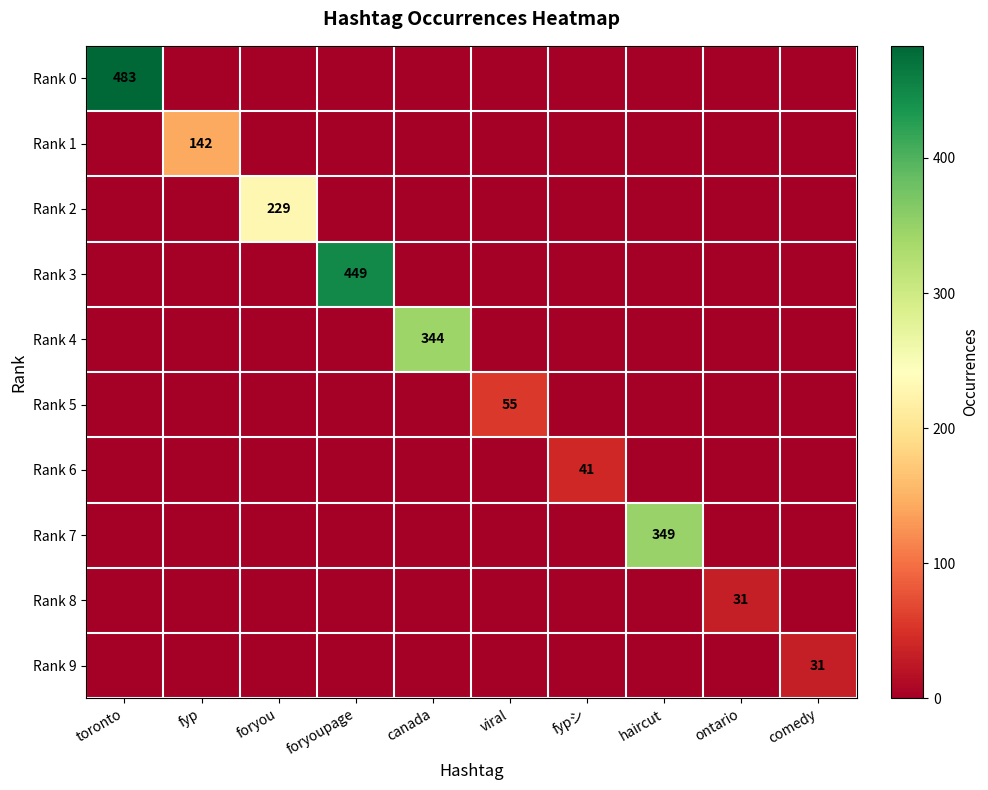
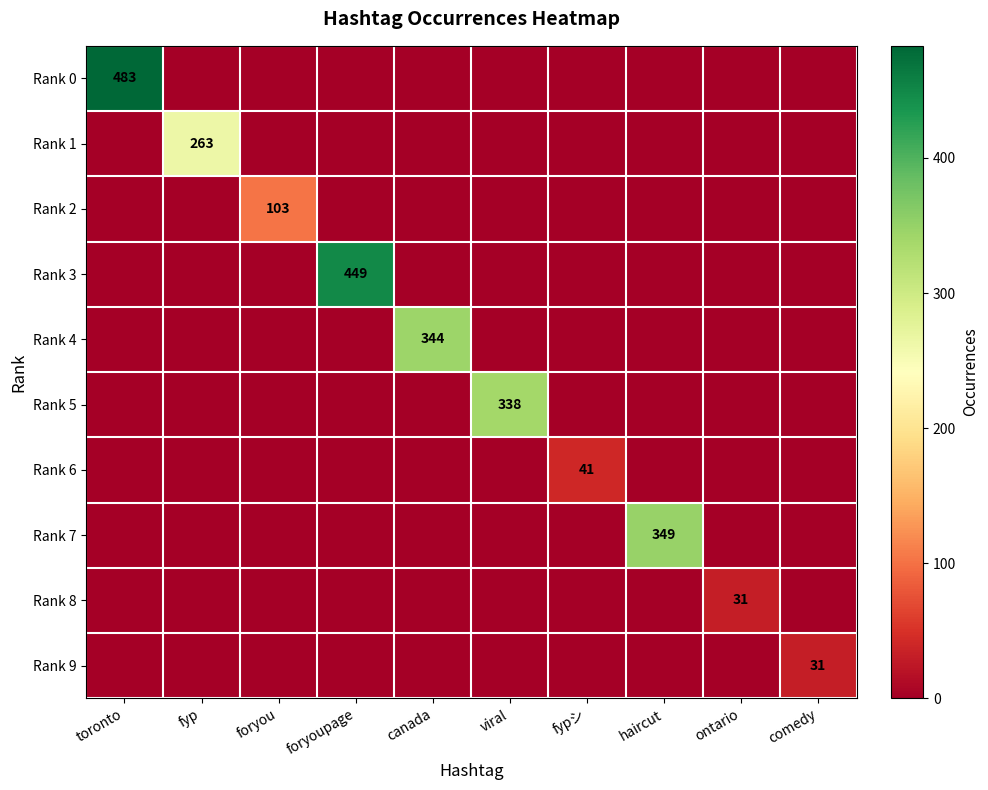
  {
    "Rank 0": {
      "toronto": 483
    },
    "Rank 1": {
-     "fyp": 142
+     "fyp": 263
    },
    "Rank 2": {
-     "foryou": 229
+     "foryou": 103
    },
    "Rank 3": {
      "foryoupage": 449
    },
    "Rank 4": {
      "canada": 344
    },
    "Rank 5": {
-     "viral": 55
+     "viral": 338
    },
    "Rank 6": {
      "fypシ": 41
    },
    "Rank 7": {
      "haircut": 349
    },
    "Rank 8": {
      "ontario": 31
    },
    "Rank 9": {
      "comedy": 31
    }
  }
